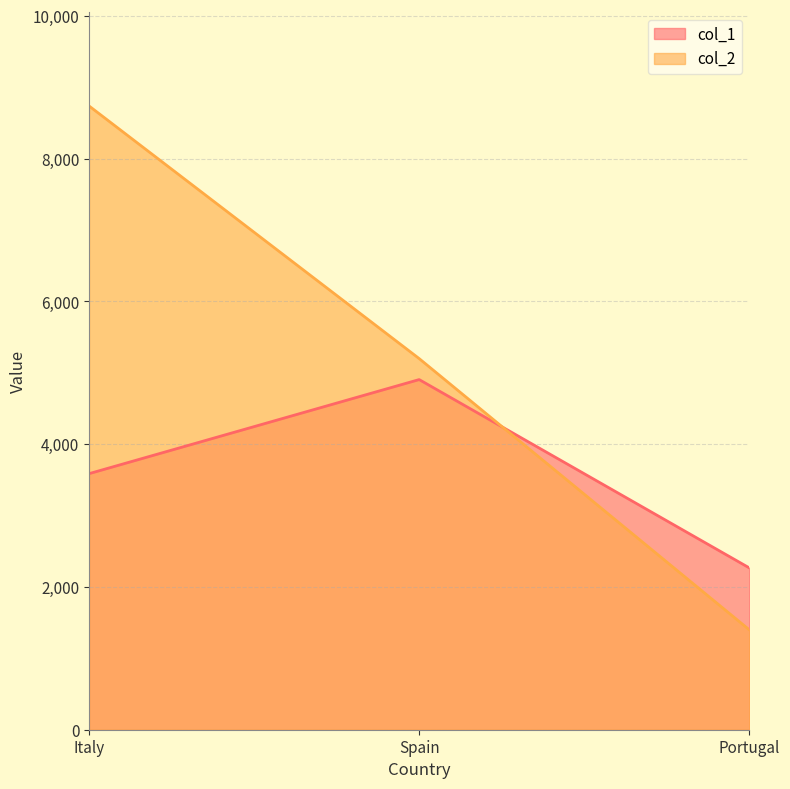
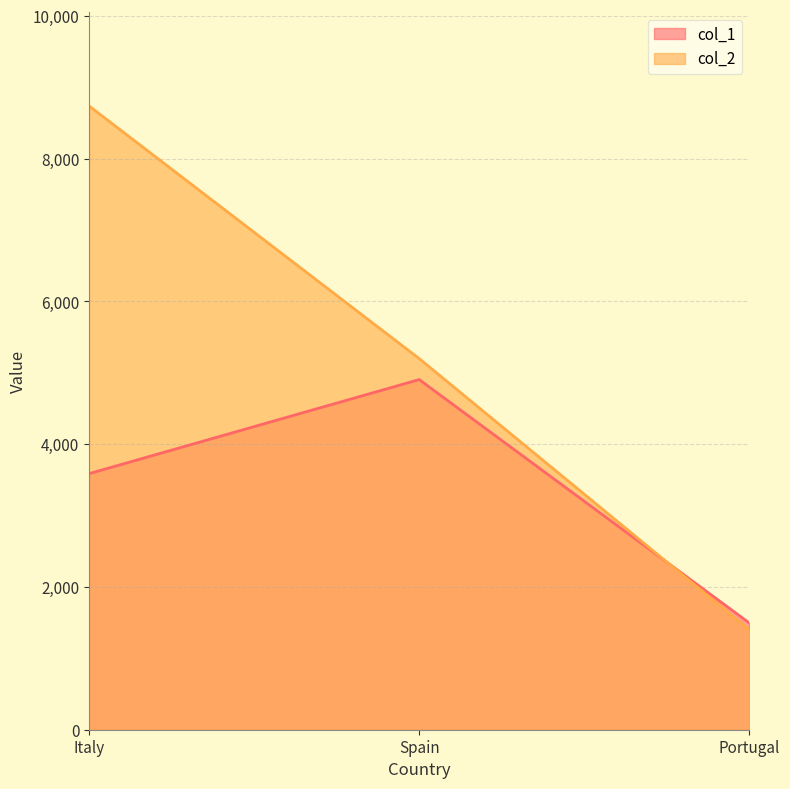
  {
    "col_1": {
      "Italy": "3,600",
      "Spain": "4,900",
-     "Portugal": "2,300"
+     "Portugal": "1,500"
    },
    "col_2": {
      "Italy": "8,700",
      "Spain": "5,200",
      "Portugal": "1,400"
    }
  }
